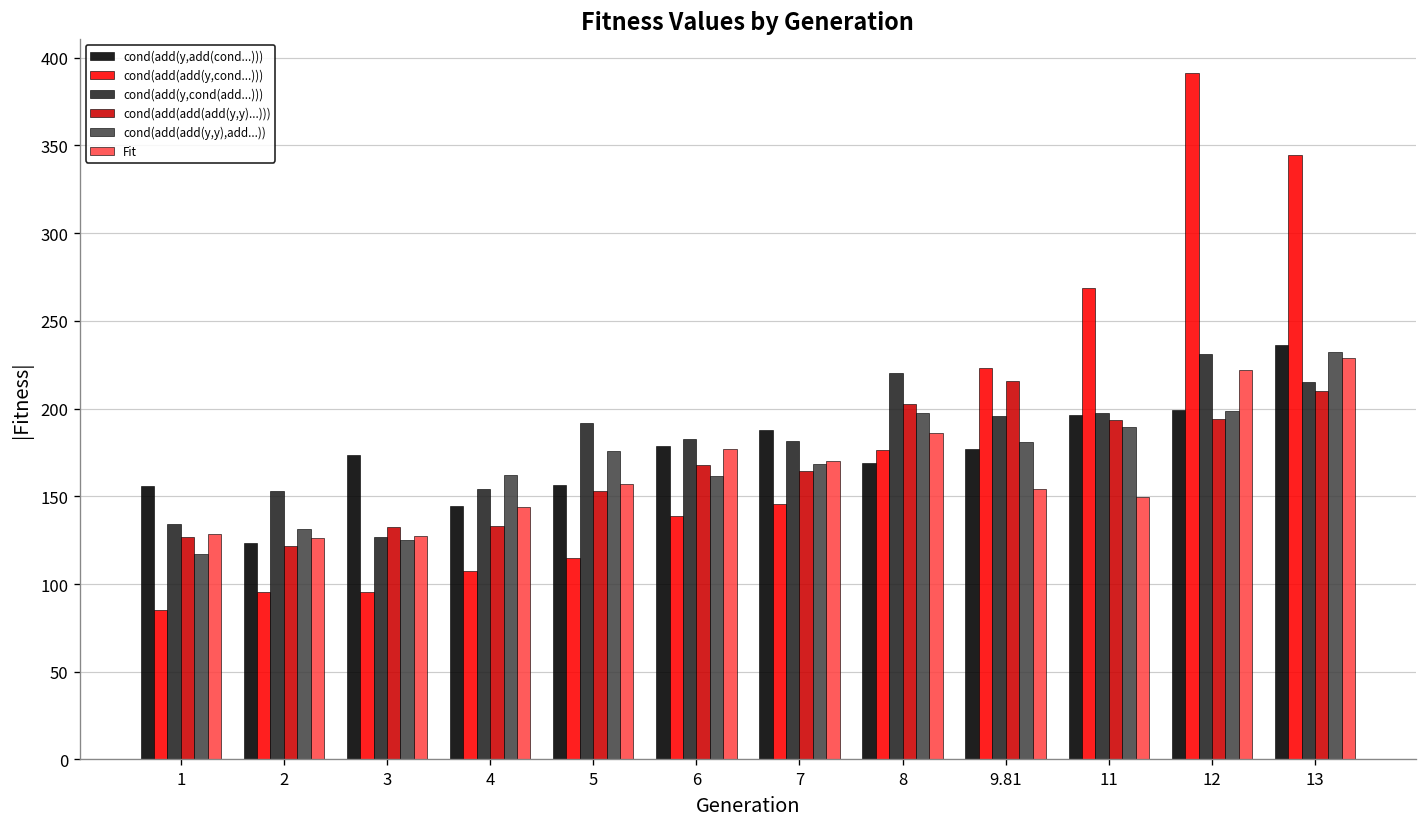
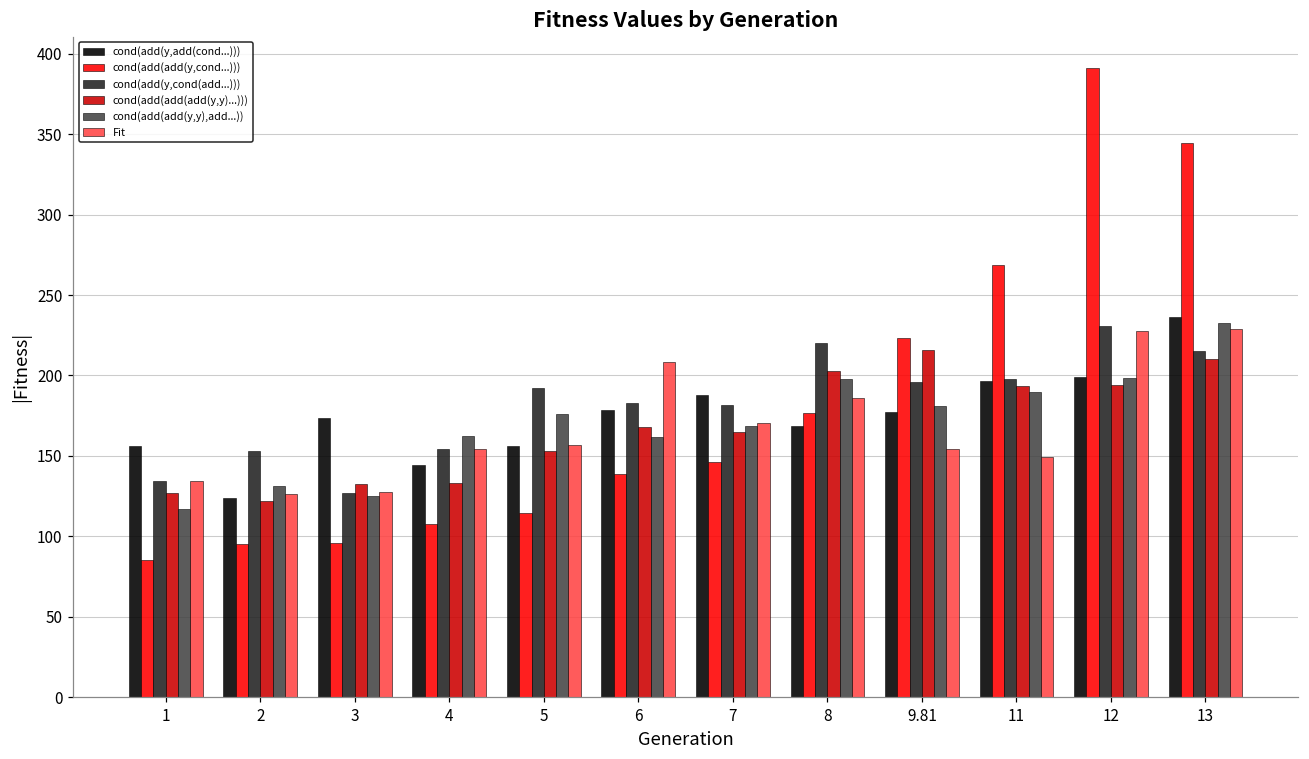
  {
    "Fit": {
-     "1": 128,
+     "1": 134,
      "2": 126,
      "3": 127,
-     "4": 144,
+     "4": 154,
      "5": 157,
-     "6": 177,
+     "6": 208,
      "7": 170,
      "8": 186,
      "9.81": 154,
      "11": 150,
-     "12": 222,
+     "12": 227,
      "13": 229
    }
  }
